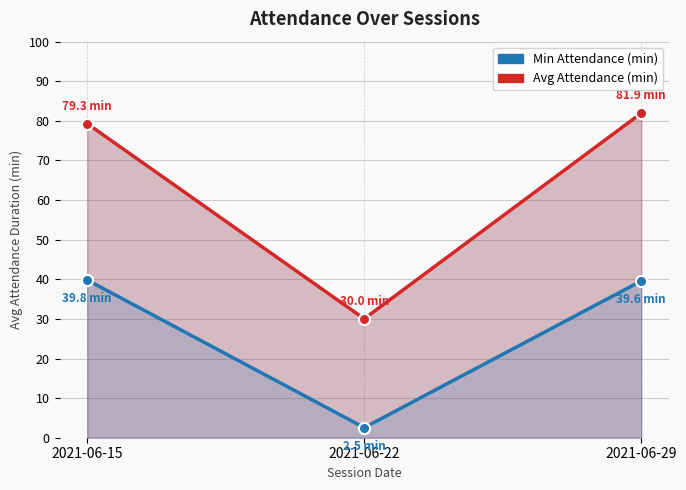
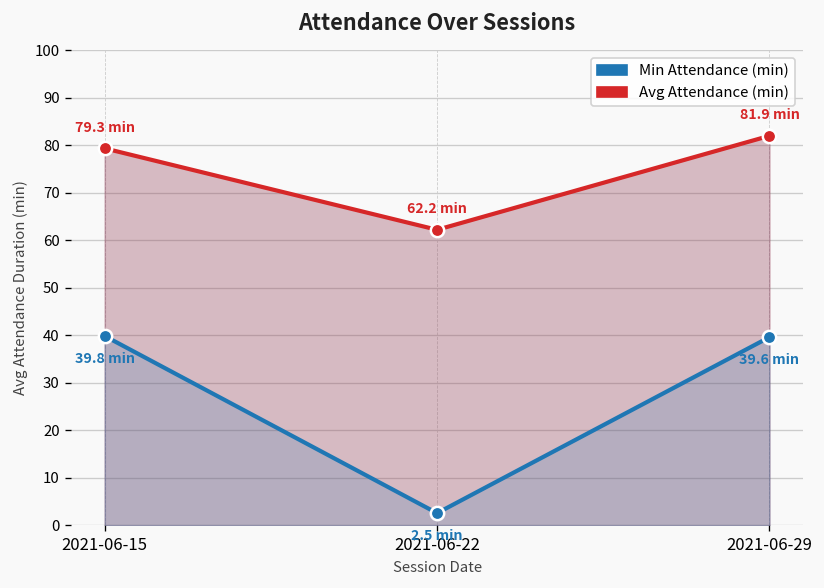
  {
    "Avg Attendance (min)": {
      "2021-06-15": 79.3,
-     "2021-06-22": 30.0
+     "2021-06-22": 62.2
    },
    "Min Attendance (min)": {
      "2021-06-15": 39.8,
      "2021-06-22": 2.5,
      "2021-06-29": 39.6
    }
  }
